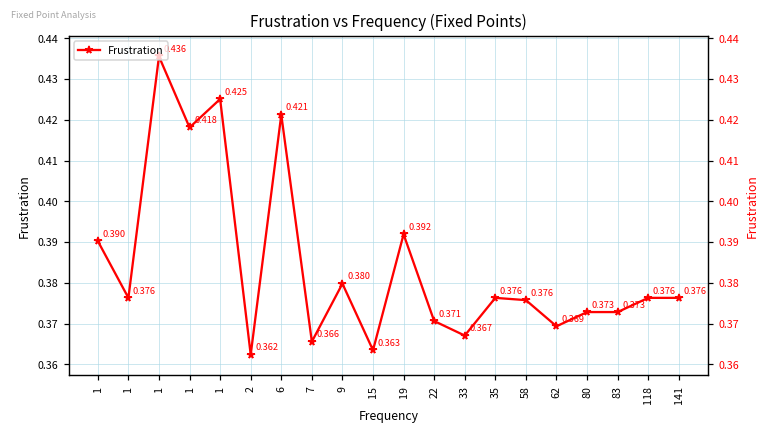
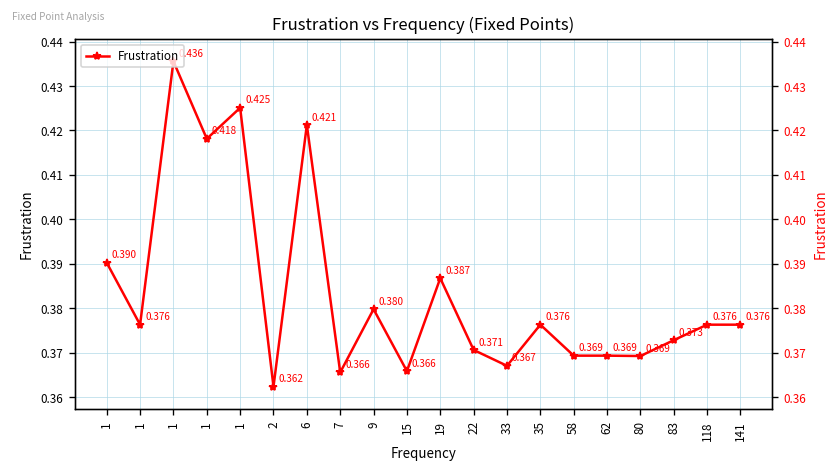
  {
    "2": 0.362,
    "6": 0.421,
    "7": 0.366,
    "9": 0.380,
-   "15": 0.363,
-   "19": 0.392,
+   "15": 0.366,
+   "19": 0.387,
    "22": 0.371,
    "33": 0.367,
    "35": 0.376,
-   "58": 0.376,
+   "58": 0.369,
    "62": 0.369,
-   "80": 0.373,
+   "80": 0.369,
    "83": 0.373,
    "141": 0.376
  }
